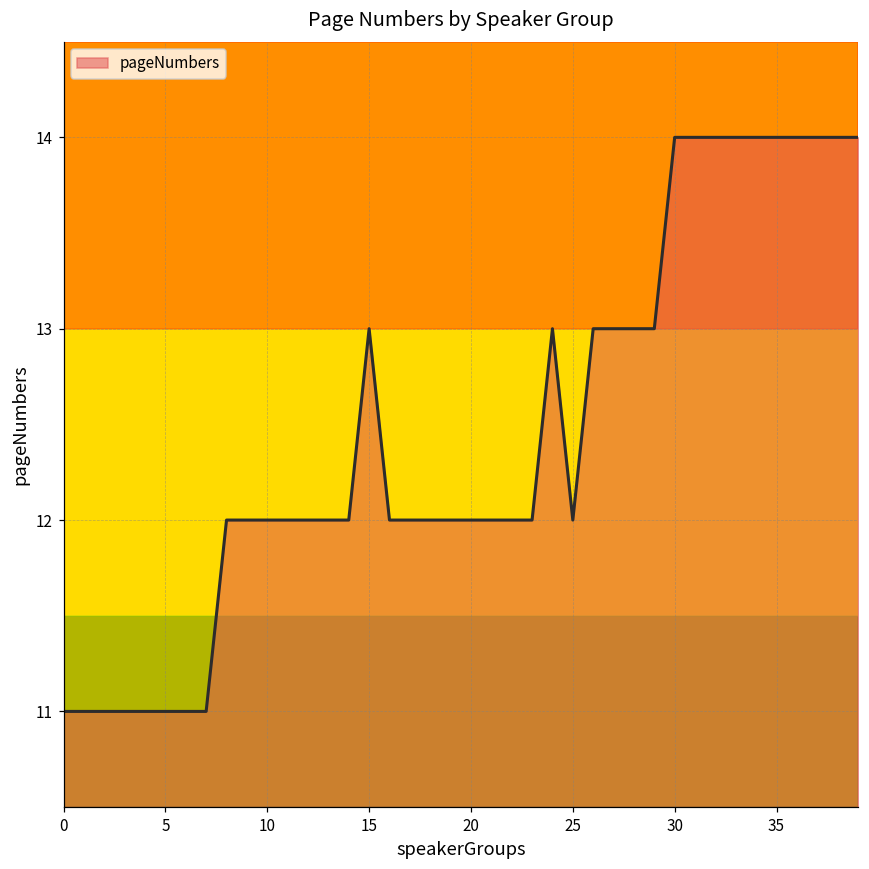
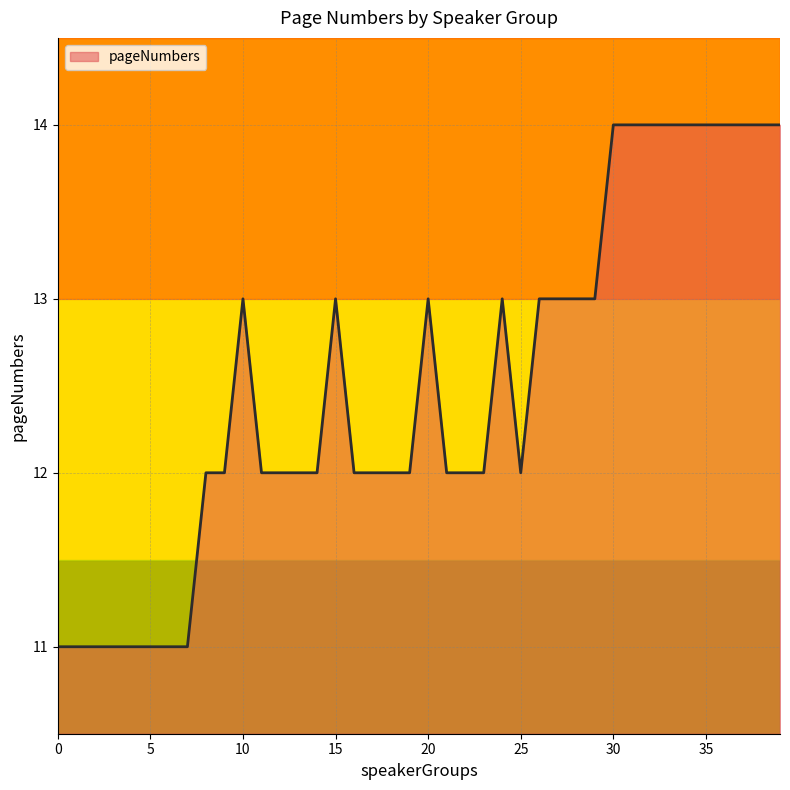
  {
    "0": 11,
    "5": 11,
-   "10": 12,
+   "10": 13,
    "15": 13,
-   "20": 12,
+   "20": 13,
    "25": 12,
    "30": 14,
    "35": 14
  }
